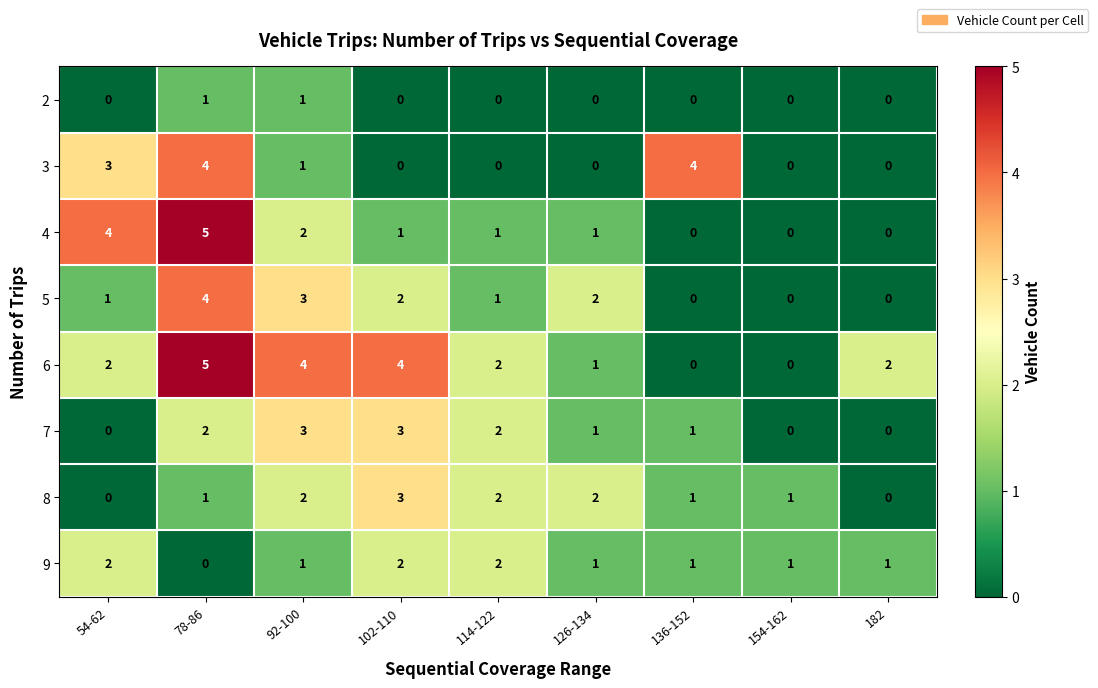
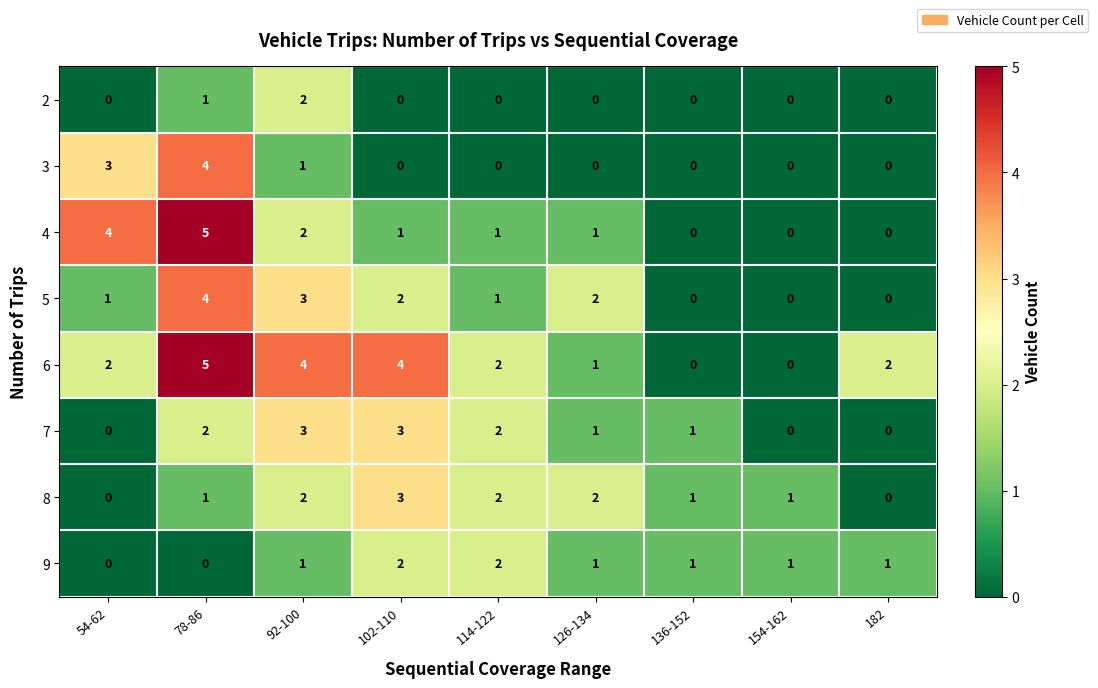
  {
    "2": {
      "54-62": 0,
      "78-86": 1,
-     "92-100": 1,
+     "92-100": 2,
      "102-110": 0,
      "114-122": 0,
      "126-134": 0,
      "136-152": 0,
      "154-162": 0,
      "182": 0
    },
    "3": {
      "54-62": 3,
      "78-86": 4,
      "92-100": 1,
      "102-110": 0,
      "114-122": 0,
      "126-134": 0,
-     "136-152": 4,
+     "136-152": 0,
      "154-162": 0,
      "182": 0
    },
    "4": {
      "54-62": 4,
      "78-86": 5,
      "92-100": 2,
      "102-110": 1,
      "114-122": 1,
      "126-134": 1,
      "136-152": 0,
      "154-162": 0,
      "182": 0
    },
    "5": {
      "54-62": 1,
      "78-86": 4,
      "92-100": 3,
      "102-110": 2,
      "114-122": 1,
      "126-134": 2,
      "136-152": 0,
      "154-162": 0,
      "182": 0
    },
    "6": {
      "54-62": 2,
      "78-86": 5,
      "92-100": 4,
      "102-110": 4,
      "114-122": 2,
      "126-134": 1,
      "136-152": 0,
      "154-162": 0,
      "182": 2
    },
    "7": {
      "54-62": 0,
      "78-86": 2,
      "92-100": 3,
      "102-110": 3,
      "114-122": 2,
      "126-134": 1,
      "136-152": 1,
      "154-162": 0,
      "182": 0
    },
    "8": {
      "54-62": 0,
      "78-86": 1,
      "92-100": 2,
      "102-110": 3,
      "114-122": 2,
      "126-134": 2,
      "136-152": 1,
      "154-162": 1,
      "182": 0
    },
    "9": {
-     "54-62": 2,
+     "54-62": 0,
      "78-86": 0,
      "92-100": 1,
      "102-110": 2,
      "114-122": 2,
      "126-134": 1,
      "136-152": 1,
      "154-162": 1,
      "182": 1
    }
  }
